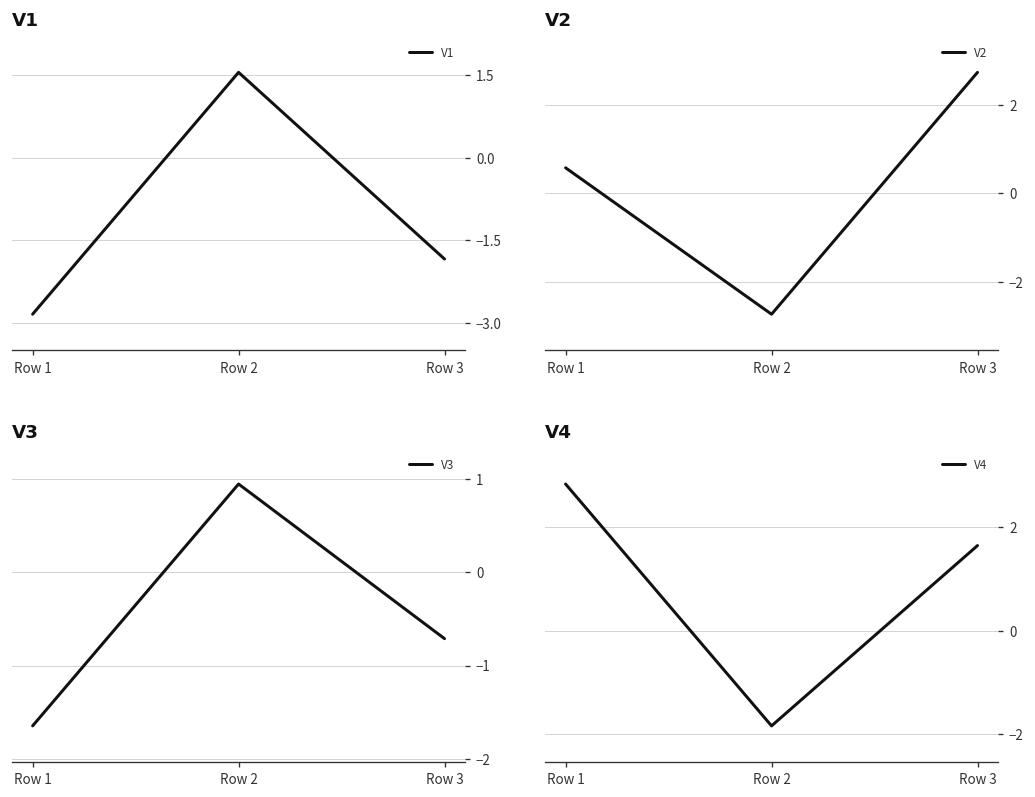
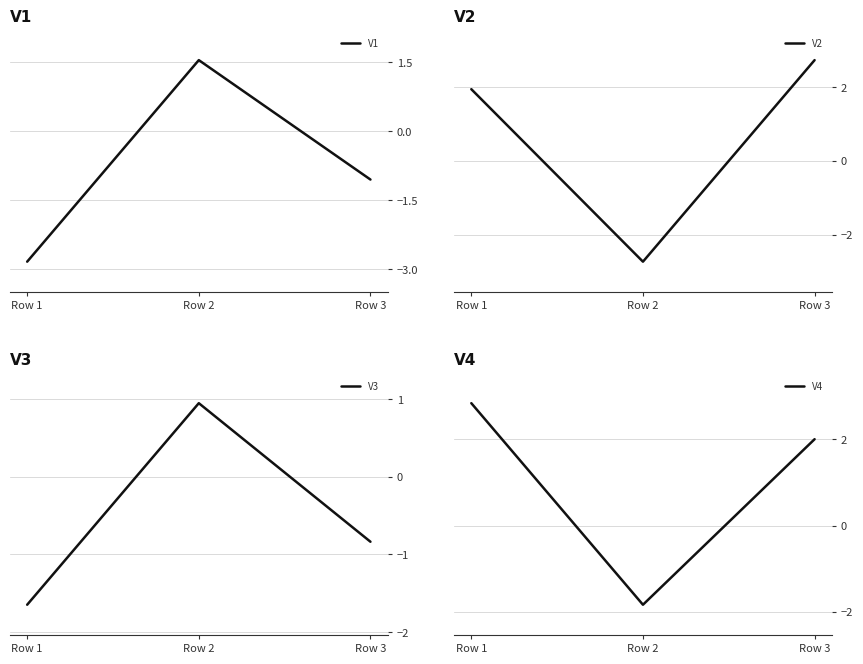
  {
    "V1": {
      "Row 1": -2.8,
      "Row 2": 1.5,
-     "Row 3": -1.8
+     "Row 3": -1.1
    },
    "V2": {
-     "Row 1": 0.6,
+     "Row 1": 1.9,
      "Row 2": -2.7,
      "Row 3": 2.7
    },
    "V3": {
      "Row 1": -1.6,
      "Row 2": 0.9,
-     "Row 3": -0.7
+     "Row 3": -0.8
    },
    "V4": {
      "Row 1": 2.8,
      "Row 2": -1.8,
-     "Row 3": 1.6
+     "Row 3": 2.0
    }
  }
